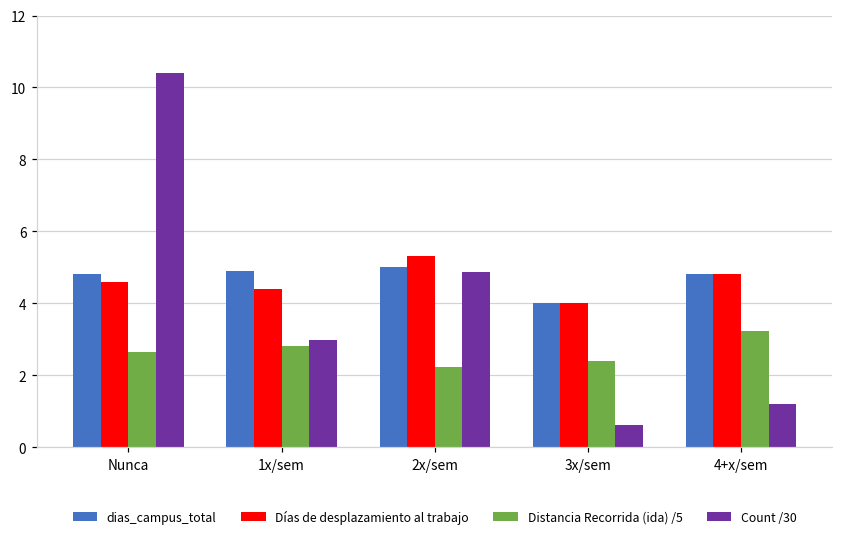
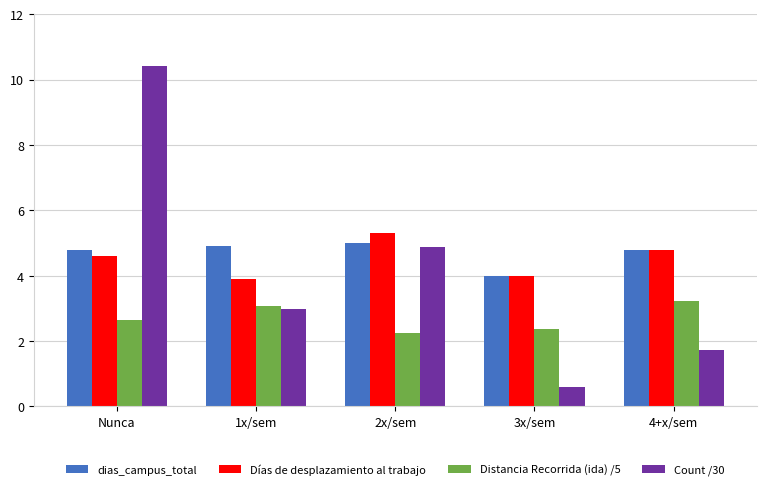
  {
    "dias_campus_total": {
      "Nunca": 4.8,
      "1x/sem": 4.9,
      "2x/sem": 5.0,
      "3x/sem": 4.0,
      "4+x/sem": 4.8
    },
    "Días de desplazamiento al trabajo": {
      "Nunca": 4.6,
-     "1x/sem": 4.4,
+     "1x/sem": 3.9,
      "2x/sem": 5.3,
      "3x/sem": 4.0,
      "4+x/sem": 4.8
    },
    "Distancia Recorrida (ida) /5": {
      "Nunca": 2.6,
-     "1x/sem": 2.8,
+     "1x/sem": 3.1,
      "2x/sem": 2.2,
      "3x/sem": 2.4,
      "4+x/sem": 3.2
    },
    "Count /30": {
      "Nunca": 10.4,
      "1x/sem": 3.0,
      "2x/sem": 4.9,
      "3x/sem": 0.6,
-     "4+x/sem": 1.2
+     "4+x/sem": 1.7
    }
  }
